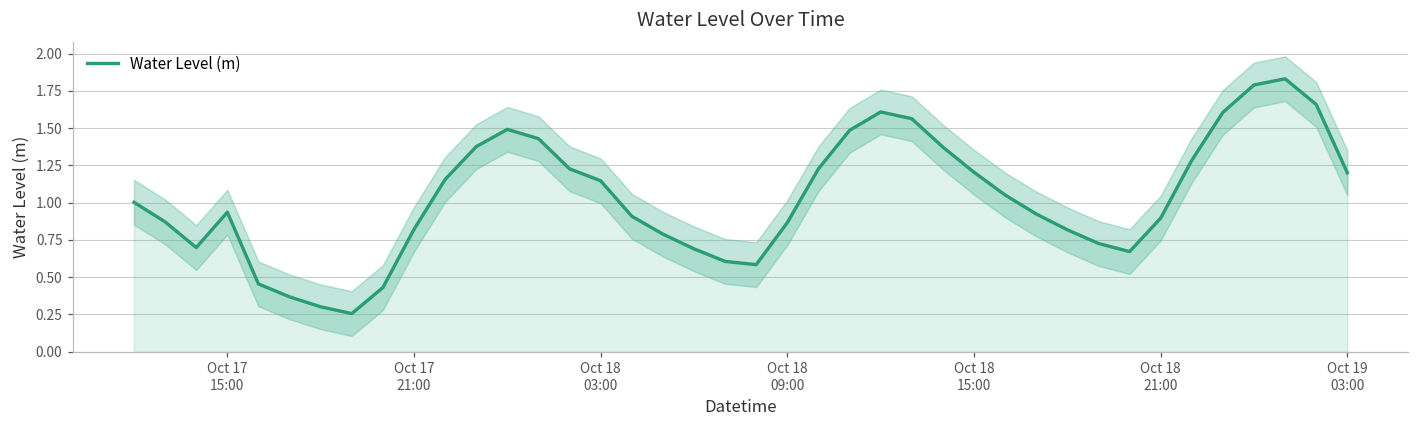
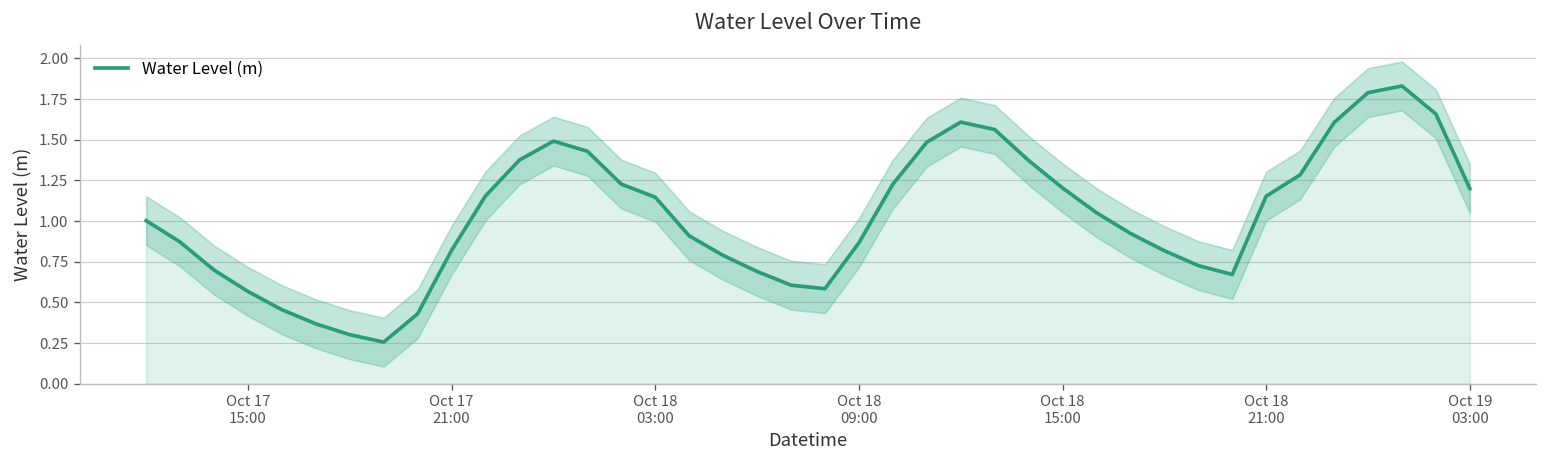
  {
    "Water Level (m)": {
-     "Oct 17 15:00": 0.94,
+     "Oct 17 15:00": 0.57,
      "Oct 17 21:00": 0.82,
      "Oct 18 03:00": 1.15,
      "Oct 18 09:00": 0.87,
      "Oct 18 15:00": 1.20,
-     "Oct 18 21:00": 0.90,
+     "Oct 18 21:00": 1.15,
      "Oct 19 03:00": 1.20
    }
  }
